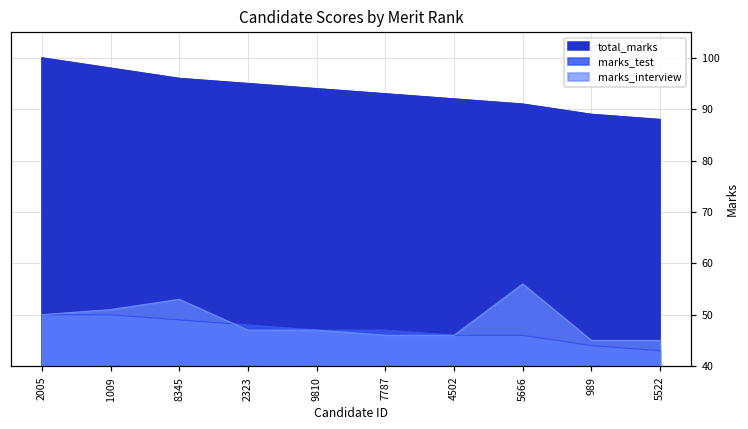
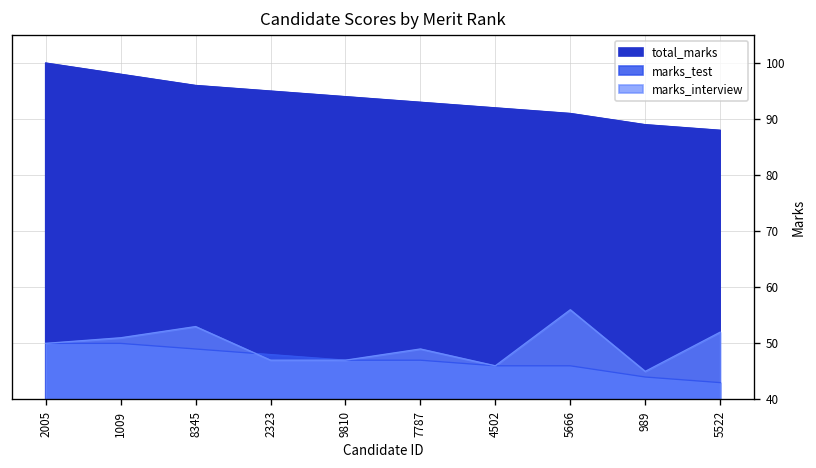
  {
    "marks_interview": {
      "1009": 51,
      "8345": 53,
      "2323": 47,
-     "7787": 46,
+     "7787": 49,
      "5666": 56,
      "989": 45,
-     "5522": 45
+     "5522": 52
    }
  }
